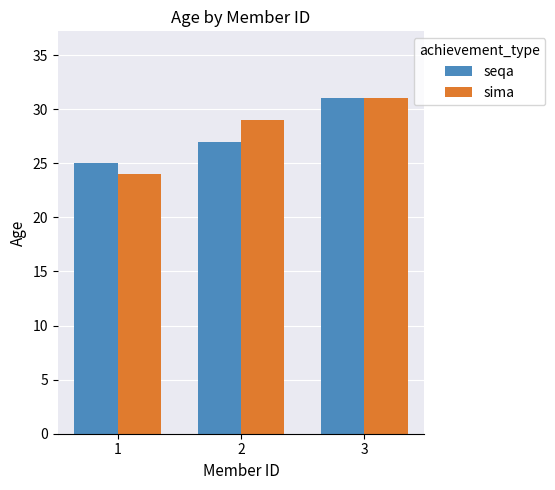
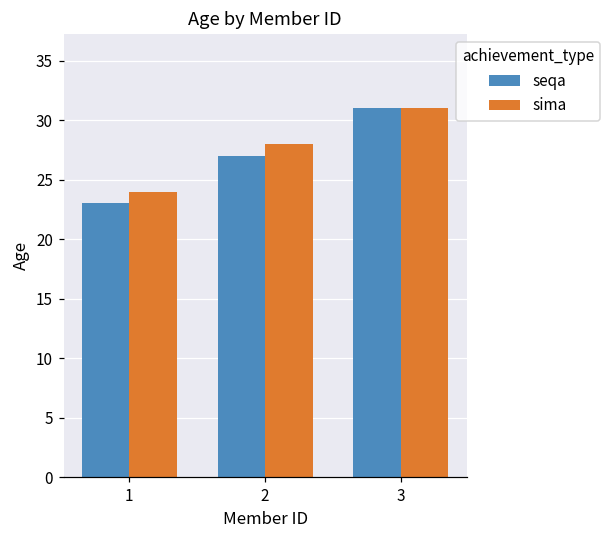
  {
    "seqa": {
-     "1": 25,
+     "1": 23,
      "2": 27,
      "3": 31
    },
    "sima": {
      "1": 24,
-     "2": 29,
+     "2": 28,
      "3": 31
    }
  }
